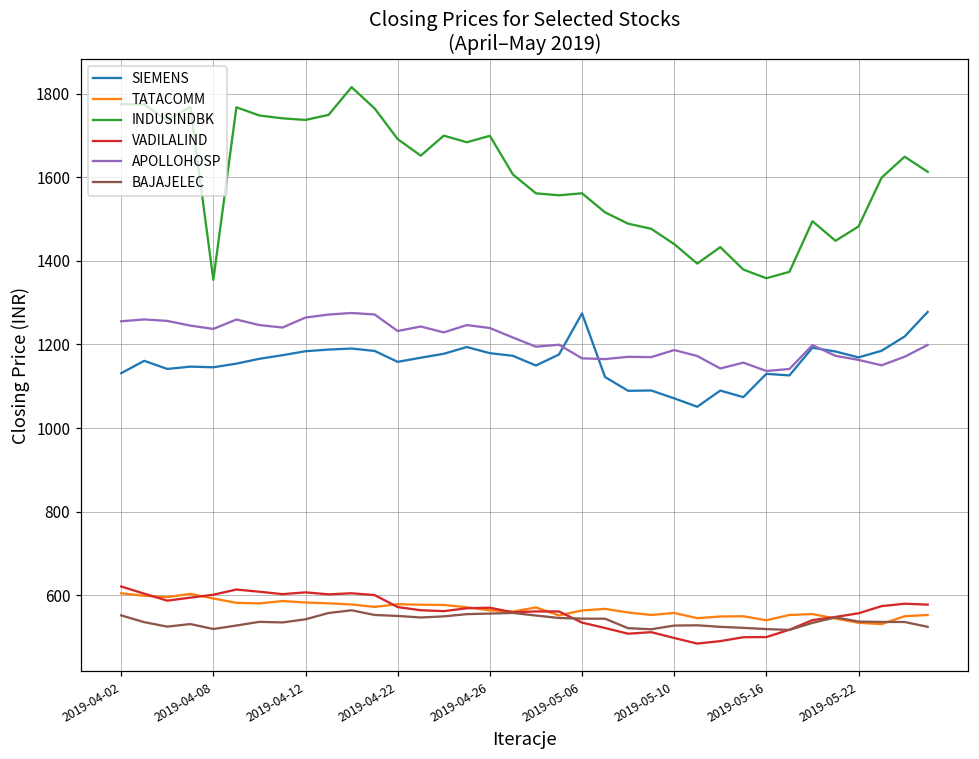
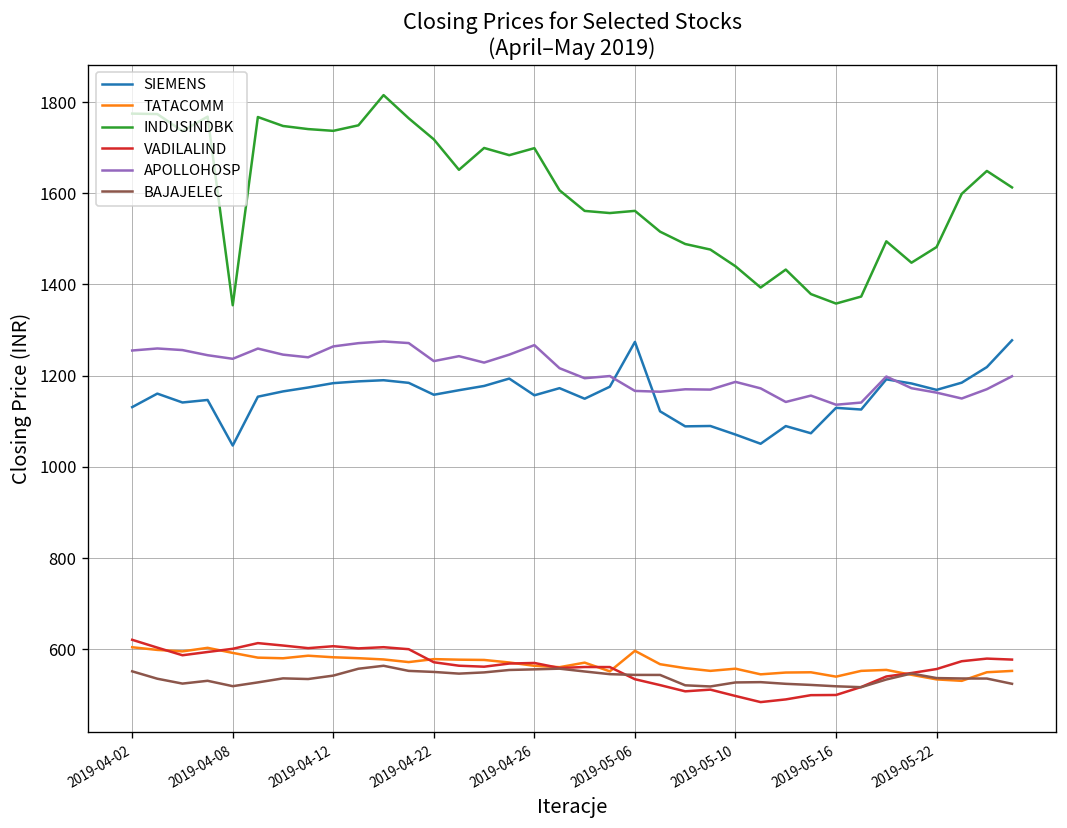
  {
    "SIEMENS": {
      "2019-04-02": 1130,
-     "2019-04-08": 1150,
+     "2019-04-08": 1050,
      "2019-04-12": 1180,
      "2019-04-22": 1160,
-     "2019-04-26": 1180,
+     "2019-04-26": 1160,
      "2019-05-06": 1270,
      "2019-05-10": 1070,
      "2019-05-16": 1130
    },
    "TATACOMM": {
      "2019-04-02": 600,
      "2019-04-08": 590,
      "2019-04-12": 580,
      "2019-04-22": 580,
-     "2019-05-06": 560,
+     "2019-05-06": 600,
      "2019-05-10": 560,
      "2019-05-16": 540
    },
    "INDUSINDBK": {
      "2019-04-08": 1350,
      "2019-04-12": 1740,
-     "2019-04-22": 1690,
+     "2019-04-22": 1720,
      "2019-04-26": 1700,
      "2019-05-06": 1560,
      "2019-05-10": 1440,
      "2019-05-16": 1360,
      "2019-05-22": 1480
    },
    "VADILALIND": {
      "2019-04-02": 620,
      "2019-04-08": 600,
      "2019-04-12": 610,
      "2019-04-22": 570,
      "2019-05-06": 530,
      "2019-05-10": 500,
      "2019-05-16": 500,
      "2019-05-22": 560
    },
    "APOLLOHOSP": {
      "2019-04-02": 1260,
      "2019-04-08": 1240,
      "2019-04-12": 1260,
      "2019-04-22": 1230,
-     "2019-04-26": 1240,
+     "2019-04-26": 1270,
      "2019-05-06": 1170,
      "2019-05-10": 1190,
      "2019-05-16": 1140
    },
    "BAJAJELEC": {
      "2019-04-02": 550,
      "2019-04-08": 520,
      "2019-04-12": 540,
      "2019-04-22": 550,
      "2019-04-26": 560,
      "2019-05-06": 540,
      "2019-05-10": 530,
      "2019-05-16": 520
    }
  }
